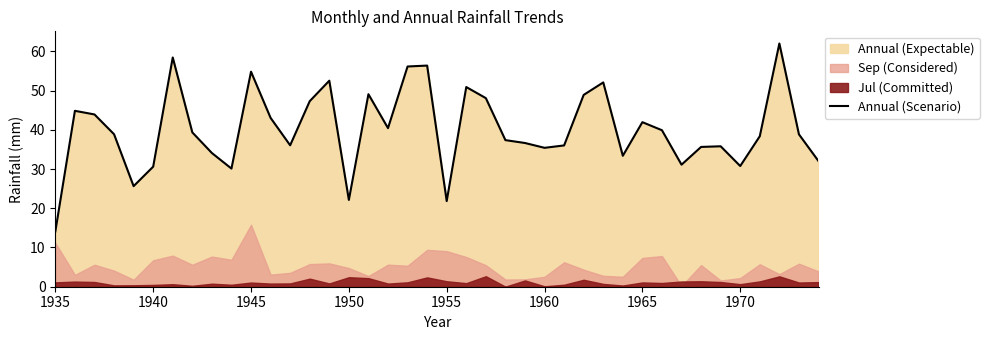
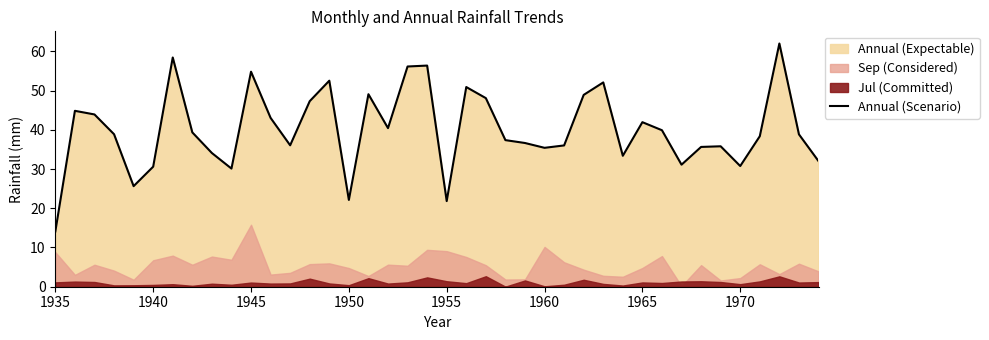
  {
    "Annual (Expectable)": {
      "1935": 14,
      "1940": 31,
      "1945": 55,
      "1950": 22,
      "1955": 22,
      "1960": 35,
      "1965": 42,
      "1970": 31
    },
    "Sep (Considered)": {
-     "1935": 11,
+     "1935": 9,
      "1940": 7,
      "1945": 16,
      "1950": 5,
      "1955": 9,
-     "1960": 3,
-     "1965": 7,
+     "1960": 10,
+     "1965": 5,
      "1970": 2
    },
    "Jul (Committed)": {
      "1935": 1,
      "1945": 1,
-     "1950": 2,
+     "1950": 0,
      "1955": 1,
      "1965": 1,
      "1970": 1
    }
  }
